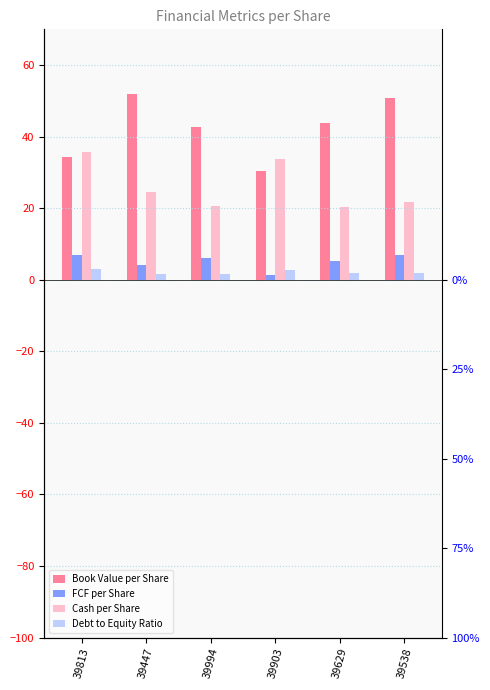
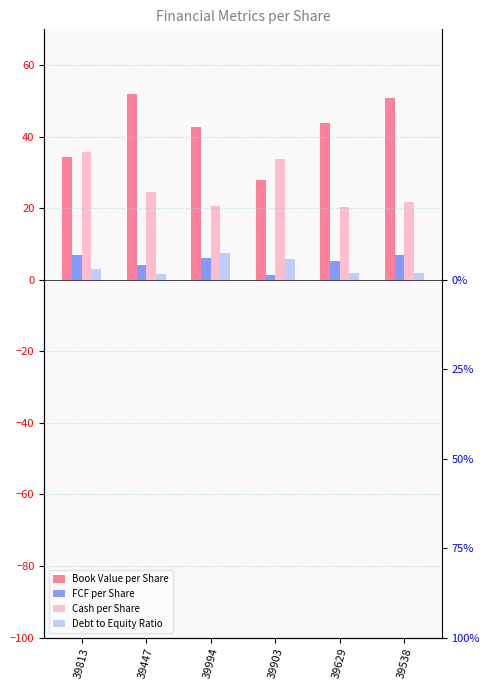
  {
    "Book Value per Share": {
      "39813": 34,
      "39447": 52,
      "39994": 43,
-     "39903": 30,
+     "39903": 28,
      "39629": 44,
      "39538": 51
    },
    "FCF per Share": {
      "39813": 7,
      "39447": 4,
      "39994": 6,
      "39903": 1,
      "39629": 5,
      "39538": 7
    },
    "Cash per Share": {
      "39813": 36,
      "39447": 24,
      "39994": 21,
      "39903": 34,
      "39629": 20,
      "39538": 22
    },
    "Debt to Equity Ratio": {
      "39813": 3,
      "39447": 2,
-     "39994": 2,
-     "39903": 3,
+     "39994": 7,
+     "39903": 6,
      "39629": 2,
      "39538": 2
    }
  }
